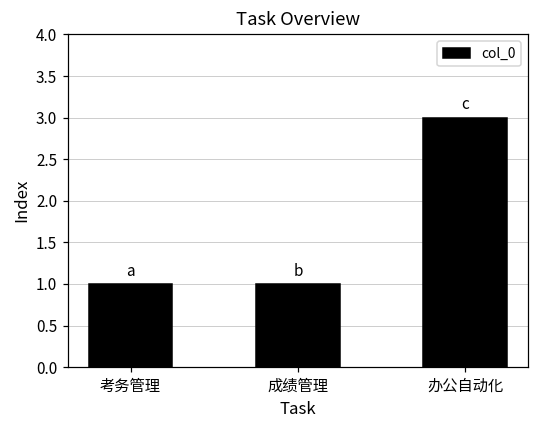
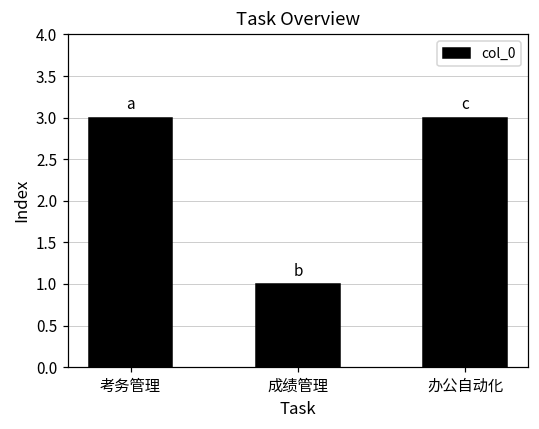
  {
-   "考务管理": 1,
+   "考务管理": 3,
    "成绩管理": 1,
    "办公自动化": 3
  }
